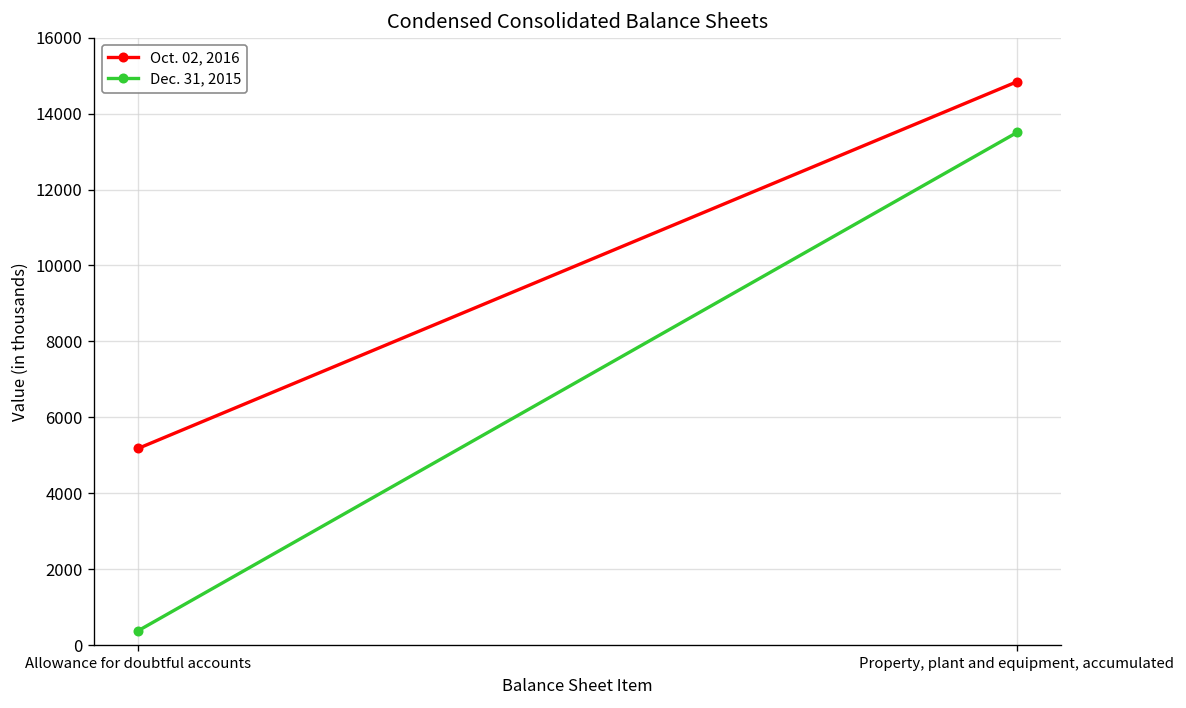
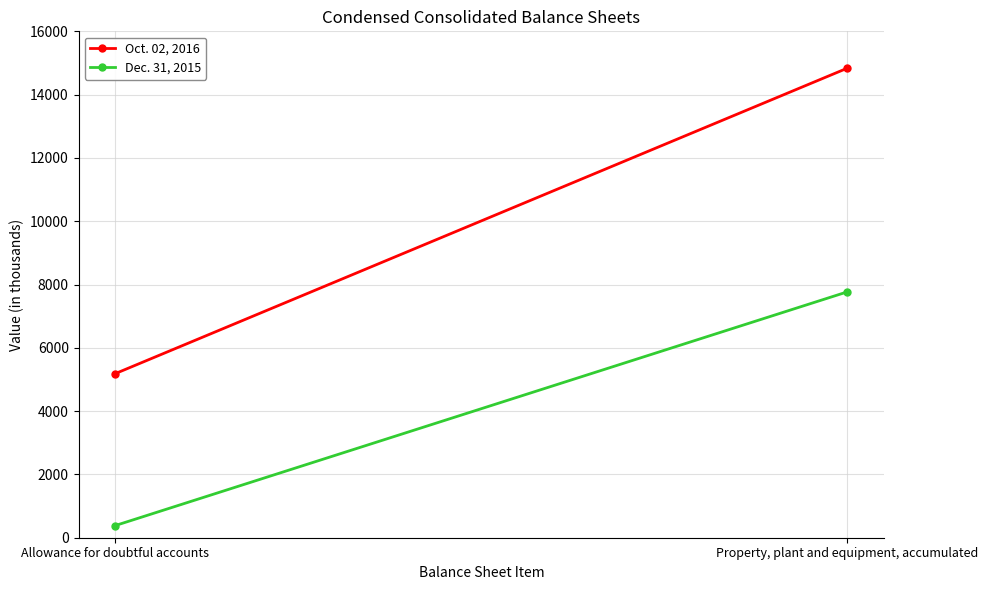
  {
    "Oct. 02, 2016": {
      "Allowance for doubtful accounts": 5200,
      "Property, plant and equipment, accumulated": 14800
    },
    "Dec. 31, 2015": {
      "Allowance for doubtful accounts": 400,
-     "Property, plant and equipment, accumulated": 13500
+     "Property, plant and equipment, accumulated": 7800
    }
  }
